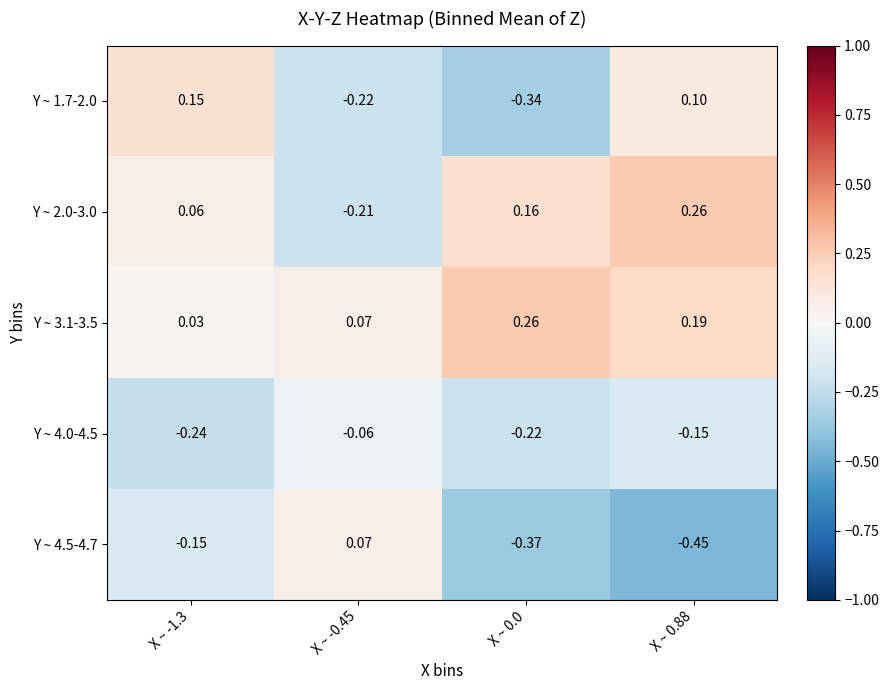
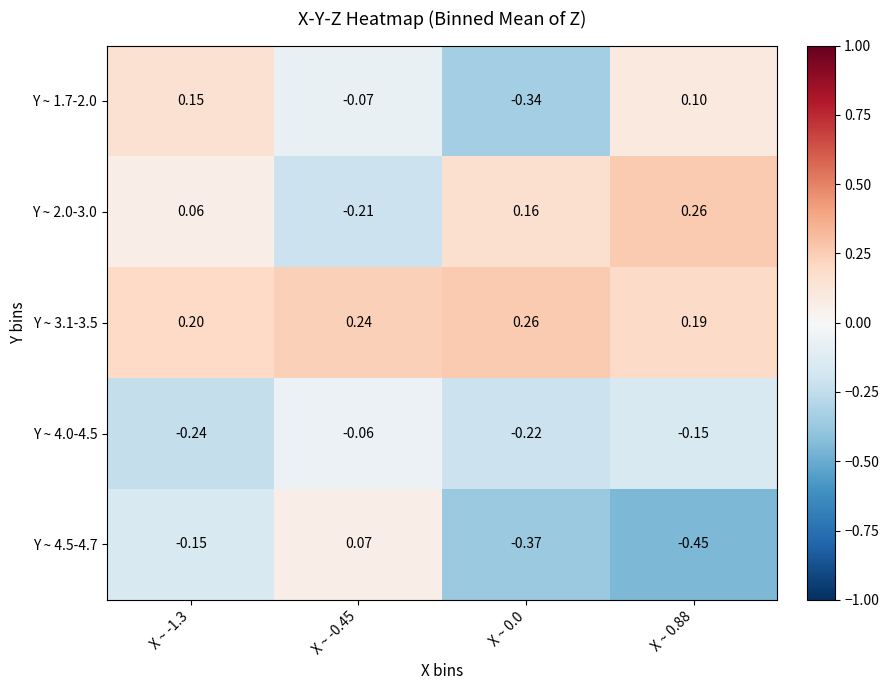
  {
    "Y ~ 1.7-2.0": {
      "X ~ -1.3": 0.15,
-     "X ~ -0.45": -0.22,
+     "X ~ -0.45": -0.07,
      "X ~ 0.0": -0.34,
      "X ~ 0.88": 0.10
    },
    "Y ~ 2.0-3.0": {
      "X ~ -1.3": 0.06,
      "X ~ -0.45": -0.21,
      "X ~ 0.0": 0.16,
      "X ~ 0.88": 0.26
    },
    "Y ~ 3.1-3.5": {
-     "X ~ -1.3": 0.03,
-     "X ~ -0.45": 0.07,
+     "X ~ -1.3": 0.20,
+     "X ~ -0.45": 0.24,
      "X ~ 0.0": 0.26,
      "X ~ 0.88": 0.19
    },
    "Y ~ 4.0-4.5": {
      "X ~ -1.3": -0.24,
      "X ~ -0.45": -0.06,
      "X ~ 0.0": -0.22,
      "X ~ 0.88": -0.15
    },
    "Y ~ 4.5-4.7": {
      "X ~ -1.3": -0.15,
      "X ~ -0.45": 0.07,
      "X ~ 0.0": -0.37,
      "X ~ 0.88": -0.45
    }
  }
